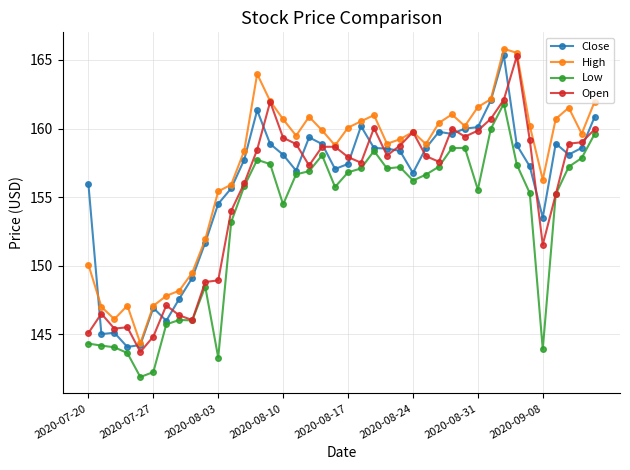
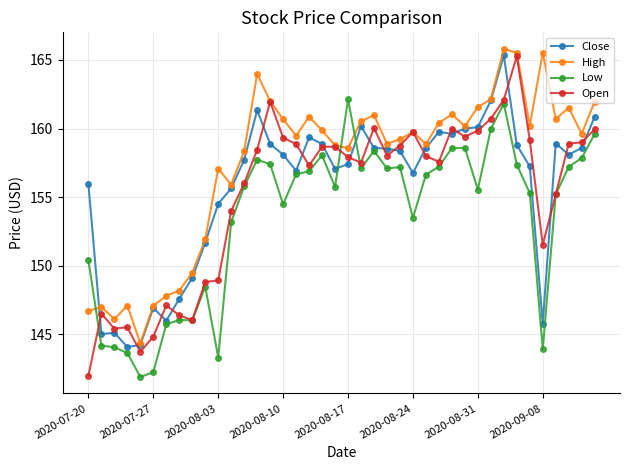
  {
    "Close": {
      "2020-07-20": 156.0,
      "2020-08-03": 154.5,
      "2020-08-10": 158.1,
      "2020-08-17": 157.4,
      "2020-08-24": 156.8,
      "2020-08-31": 160.1,
-     "2020-09-08": 153.5
+     "2020-09-08": 145.8
    },
    "High": {
-     "2020-07-20": 150.1,
-     "2020-08-03": 155.4,
+     "2020-07-20": 146.7,
+     "2020-08-03": 157.1,
      "2020-08-10": 160.7,
-     "2020-08-17": 160.1,
+     "2020-08-17": 158.6,
      "2020-08-31": 161.6,
-     "2020-09-08": 156.3
+     "2020-09-08": 165.5
    },
    "Low": {
-     "2020-07-20": 144.3,
+     "2020-07-20": 150.4,
      "2020-07-27": 142.2,
      "2020-08-03": 143.3,
      "2020-08-10": 154.5,
-     "2020-08-17": 156.8,
-     "2020-08-24": 156.2,
+     "2020-08-17": 162.1,
+     "2020-08-24": 153.5,
      "2020-08-31": 155.5,
      "2020-09-08": 143.9
    },
    "Open": {
-     "2020-07-20": 145.1,
+     "2020-07-20": 142.0,
      "2020-07-27": 144.8,
      "2020-08-03": 148.9,
      "2020-08-10": 159.3,
      "2020-08-17": 157.9,
      "2020-08-31": 159.9,
      "2020-09-08": 151.5
    }
  }
